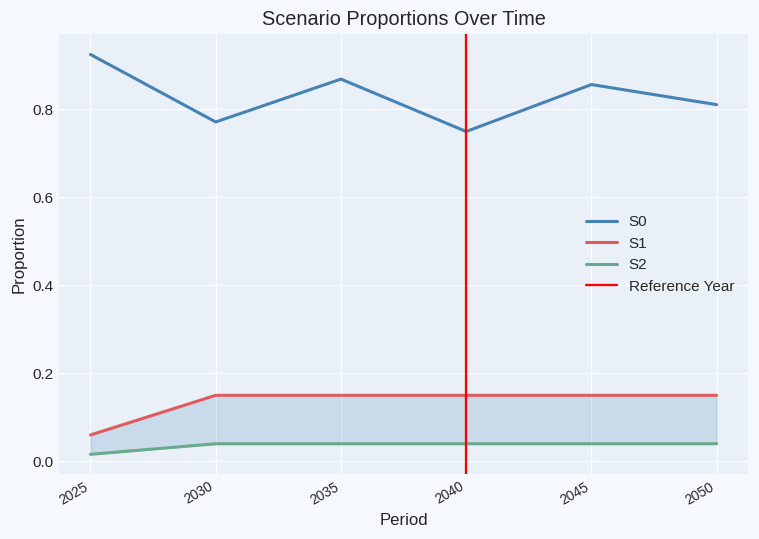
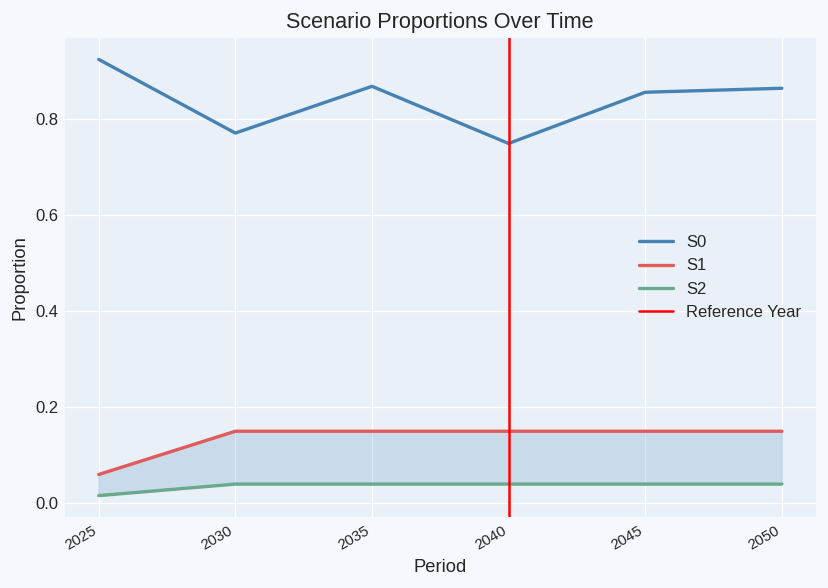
  {
    "S0": {
      "2025": 0.92,
      "2030": 0.77,
      "2035": 0.87,
      "2040": 0.75,
      "2045": 0.86,
-     "2050": 0.81
+     "2050": 0.86
    },
    "S1": {
      "2025": 0.06,
      "2030": 0.15,
      "2035": 0.15,
      "2040": 0.15,
      "2045": 0.15,
      "2050": 0.15
    },
    "S2": {
      "2025": 0.02,
      "2030": 0.04,
      "2035": 0.04,
      "2040": 0.04,
      "2045": 0.04,
      "2050": 0.04
    }
  }
